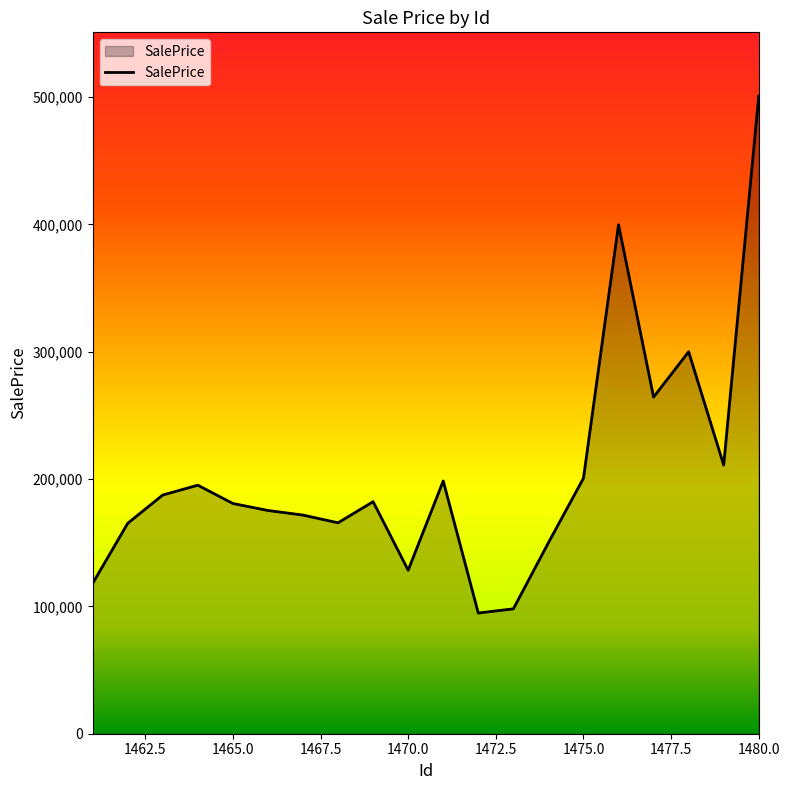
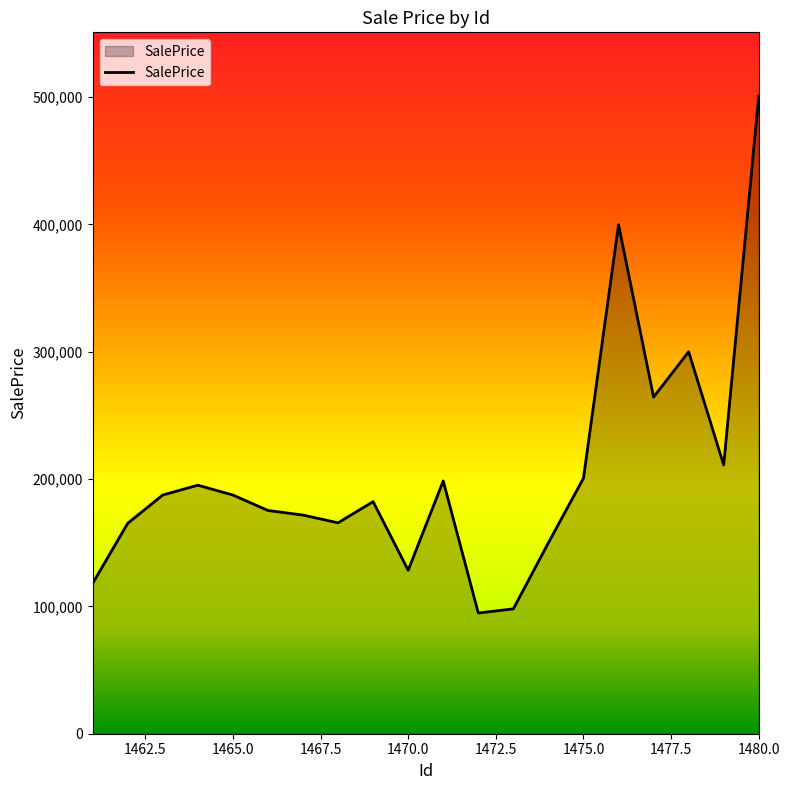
  {
-   "1465.0": "181,000",
+   "1465.0": "187,000",
    "1470.0": "128,000",
    "1475.0": "201,000",
    "1480.0": "501,000"
  }
